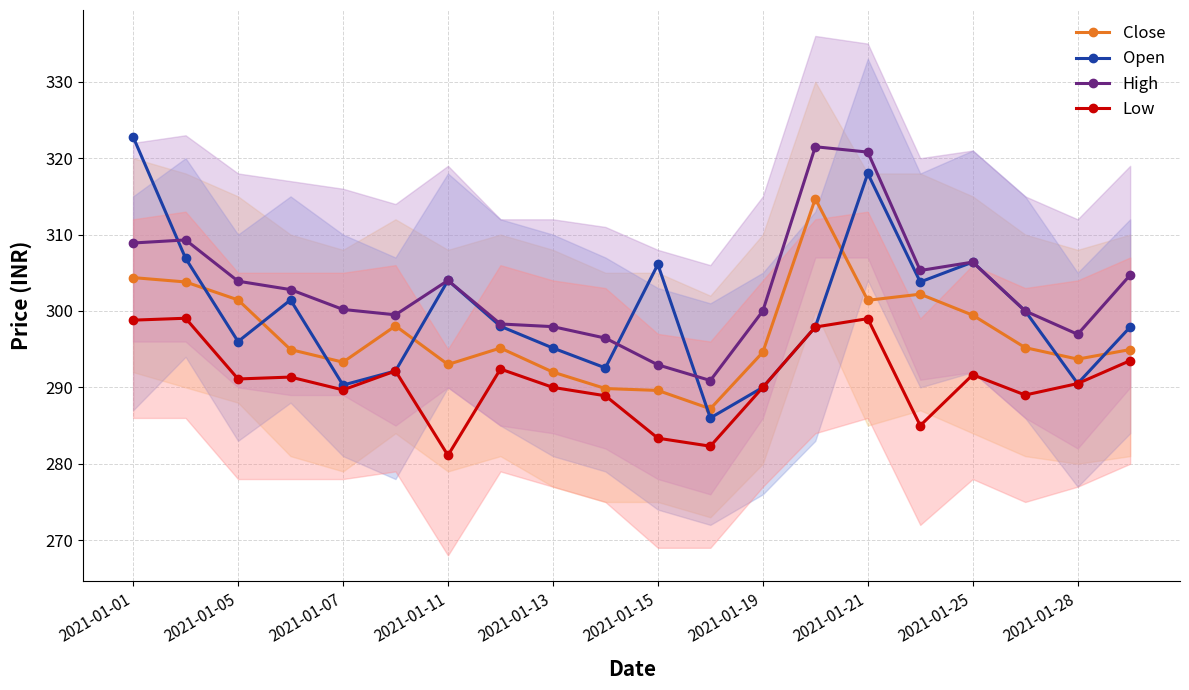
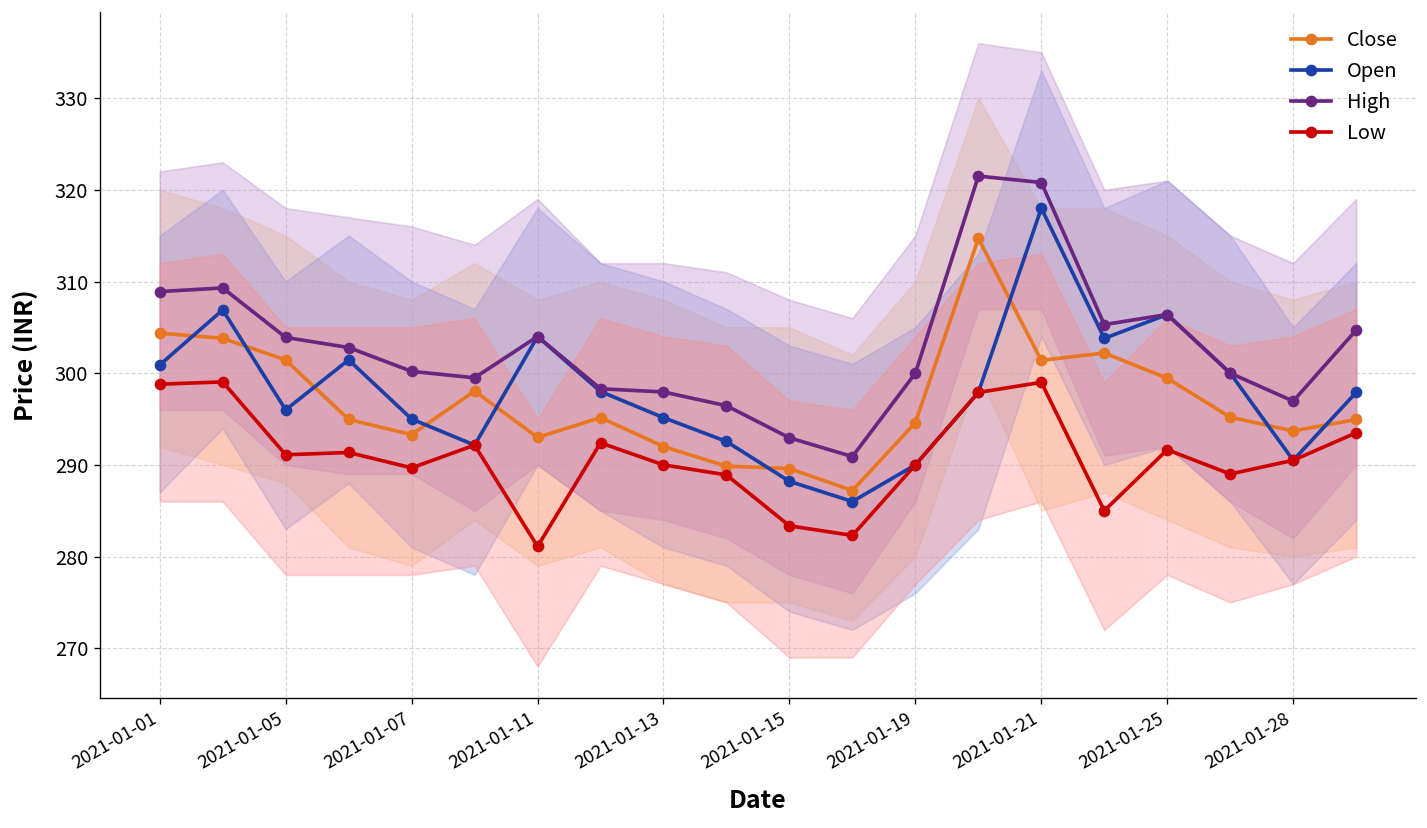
  {
    "Close": {
      "2021-01-01": 304,
      "2021-01-05": 301,
      "2021-01-07": 293,
      "2021-01-11": 293,
      "2021-01-13": 292,
      "2021-01-15": 290,
      "2021-01-19": 295,
      "2021-01-21": 301,
      "2021-01-25": 299,
      "2021-01-28": 294
    },
    "Open": {
-     "2021-01-01": 323,
+     "2021-01-01": 301,
      "2021-01-05": 296,
-     "2021-01-07": 290,
+     "2021-01-07": 295,
      "2021-01-13": 295,
-     "2021-01-15": 306
+     "2021-01-15": 288
    },
    "High": {
      "2021-01-01": 309,
      "2021-01-05": 304,
      "2021-01-07": 300,
      "2021-01-13": 298,
      "2021-01-15": 293,
      "2021-01-19": 300,
      "2021-01-21": 321,
      "2021-01-28": 297
    },
    "Low": {
      "2021-01-01": 299,
      "2021-01-05": 291,
      "2021-01-07": 290,
      "2021-01-11": 281,
      "2021-01-13": 290,
      "2021-01-15": 283,
      "2021-01-21": 299,
      "2021-01-25": 292
    }
  }
